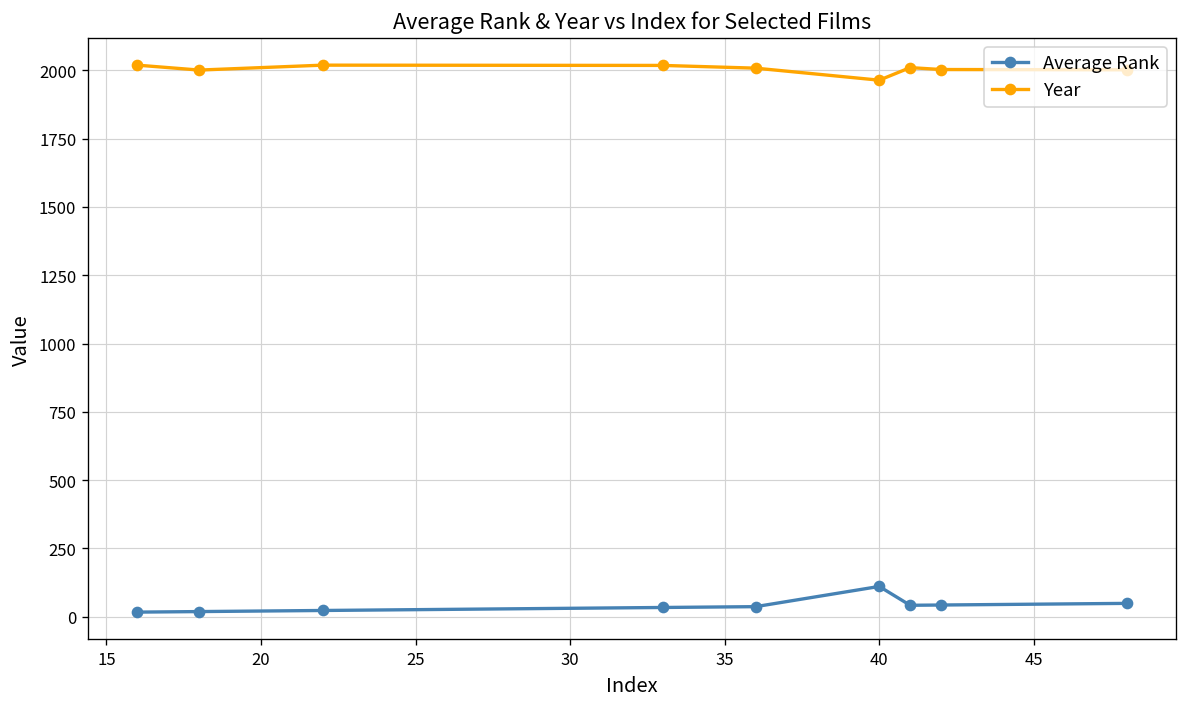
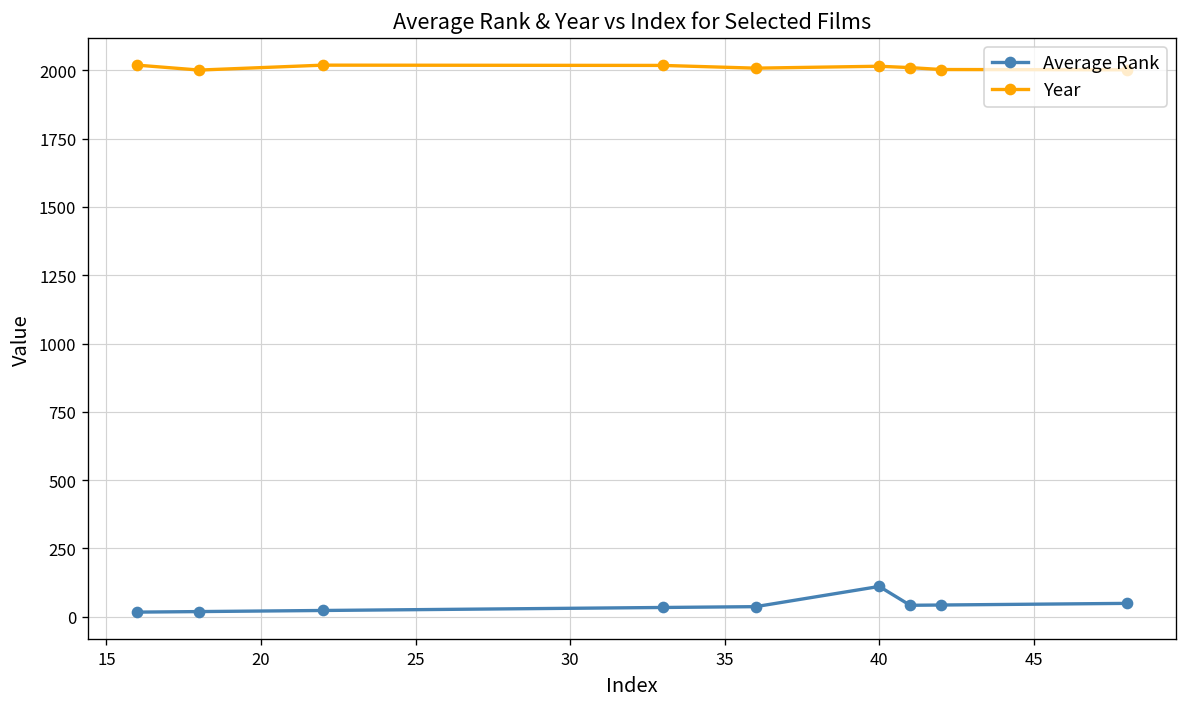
  {
    "Average Rank": {
      "40": 110
    },
    "Year": {
-     "40": 1960
+     "40": 2020
    }
  }
